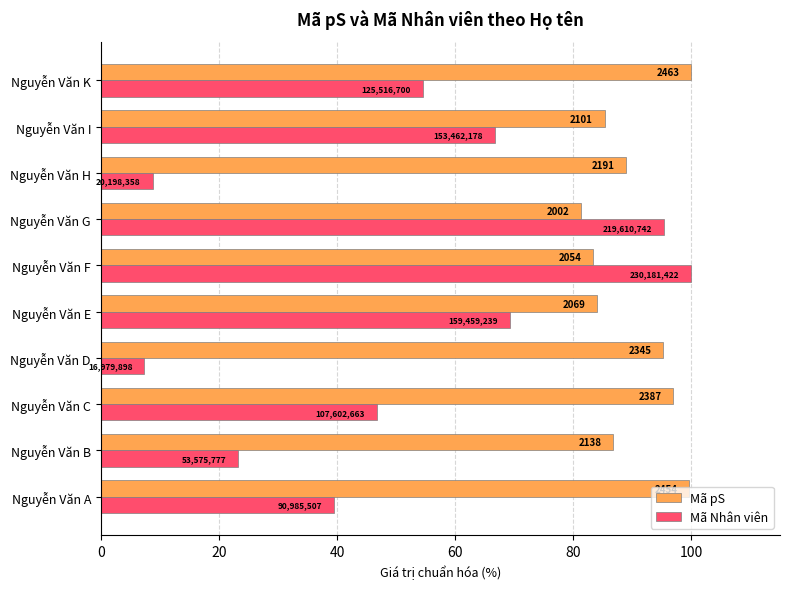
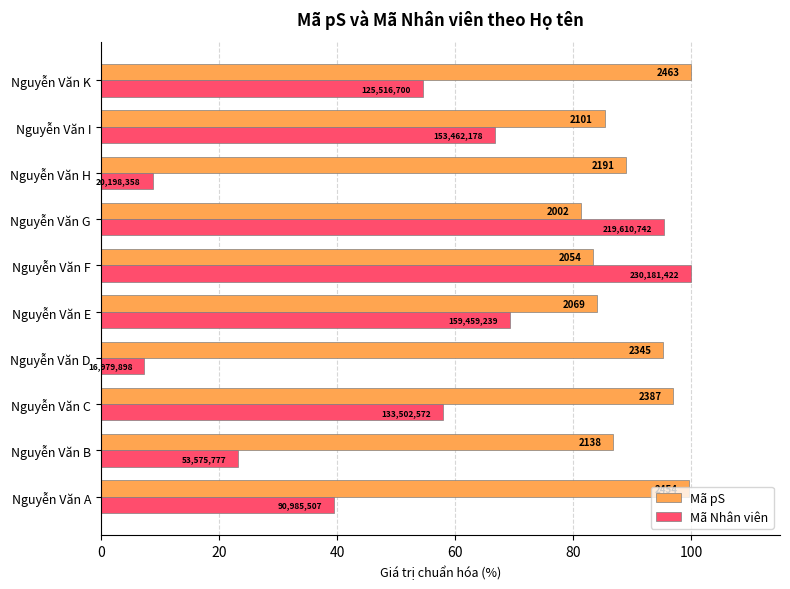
  {
    "Mã Nhân viên": {
-     "Nguyễn Văn C": "107,602,663"
+     "Nguyễn Văn C": "133,502,572"
    }
  }
